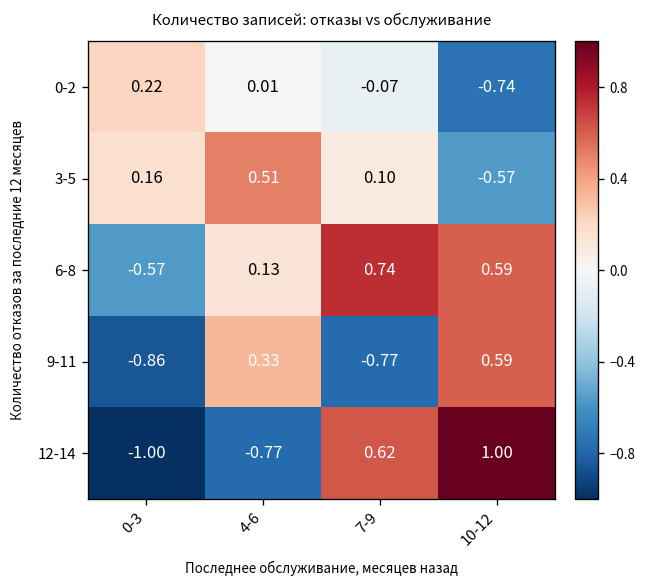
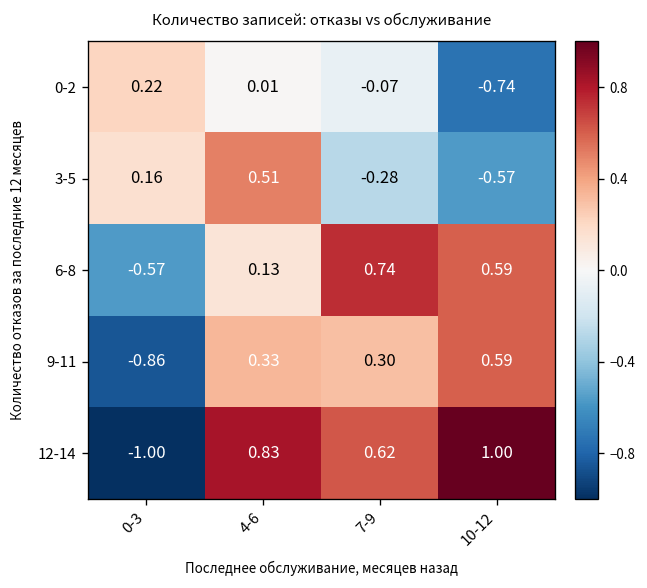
  {
    "0-2": {
      "0-3": 0.22,
      "4-6": 0.01,
      "7-9": -0.07,
      "10-12": -0.74
    },
    "3-5": {
      "0-3": 0.16,
      "4-6": 0.51,
-     "7-9": 0.10,
+     "7-9": -0.28,
      "10-12": -0.57
    },
    "6-8": {
      "0-3": -0.57,
      "4-6": 0.13,
      "7-9": 0.74,
      "10-12": 0.59
    },
    "9-11": {
      "0-3": -0.86,
      "4-6": 0.33,
-     "7-9": -0.77,
+     "7-9": 0.30,
      "10-12": 0.59
    },
    "12-14": {
      "0-3": -1.00,
-     "4-6": -0.77,
+     "4-6": 0.83,
      "7-9": 0.62,
      "10-12": 1.00
    }
  }
